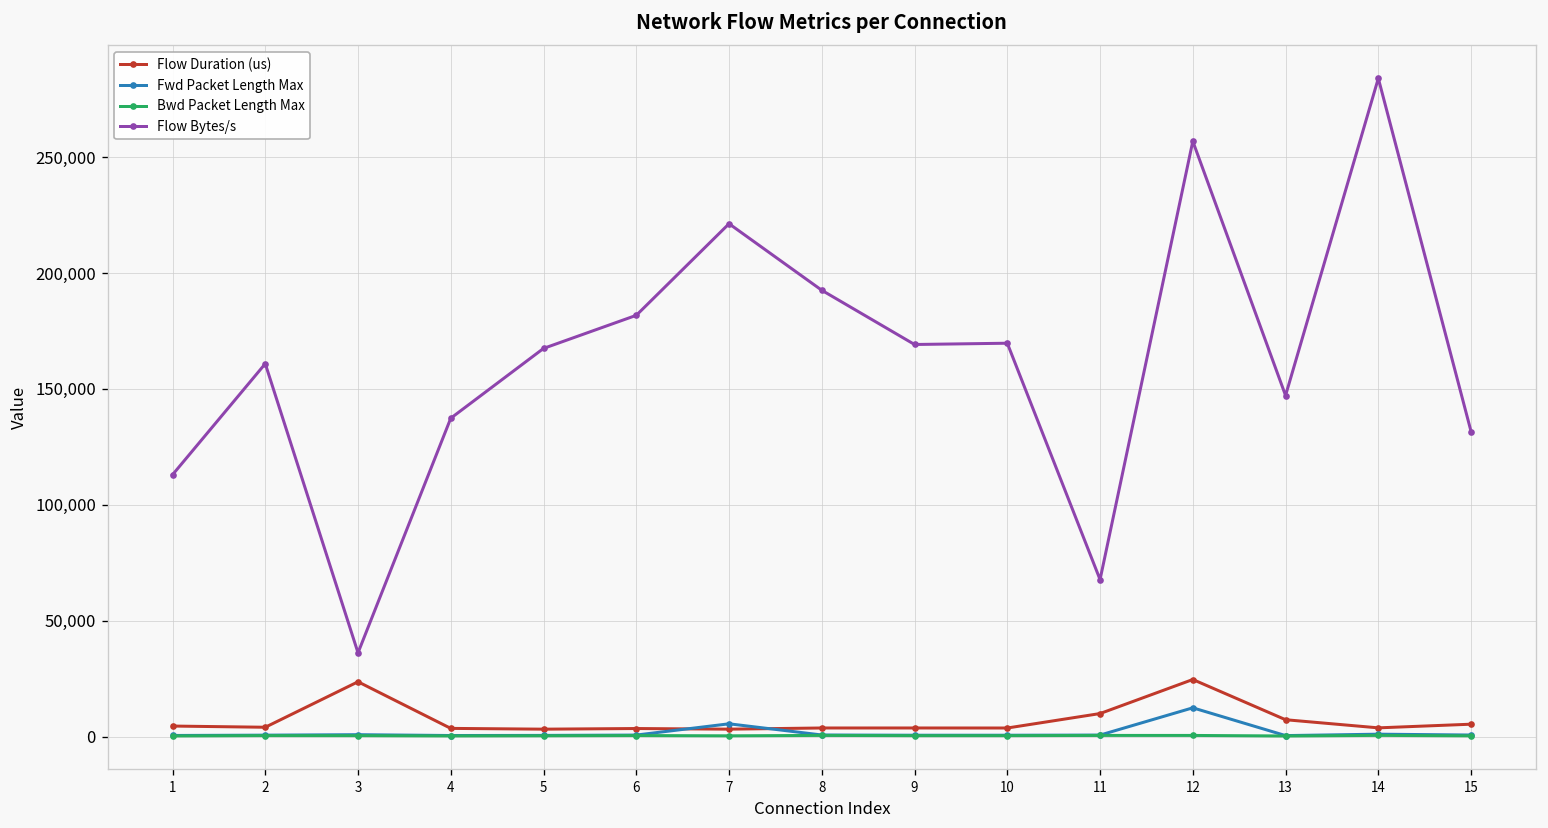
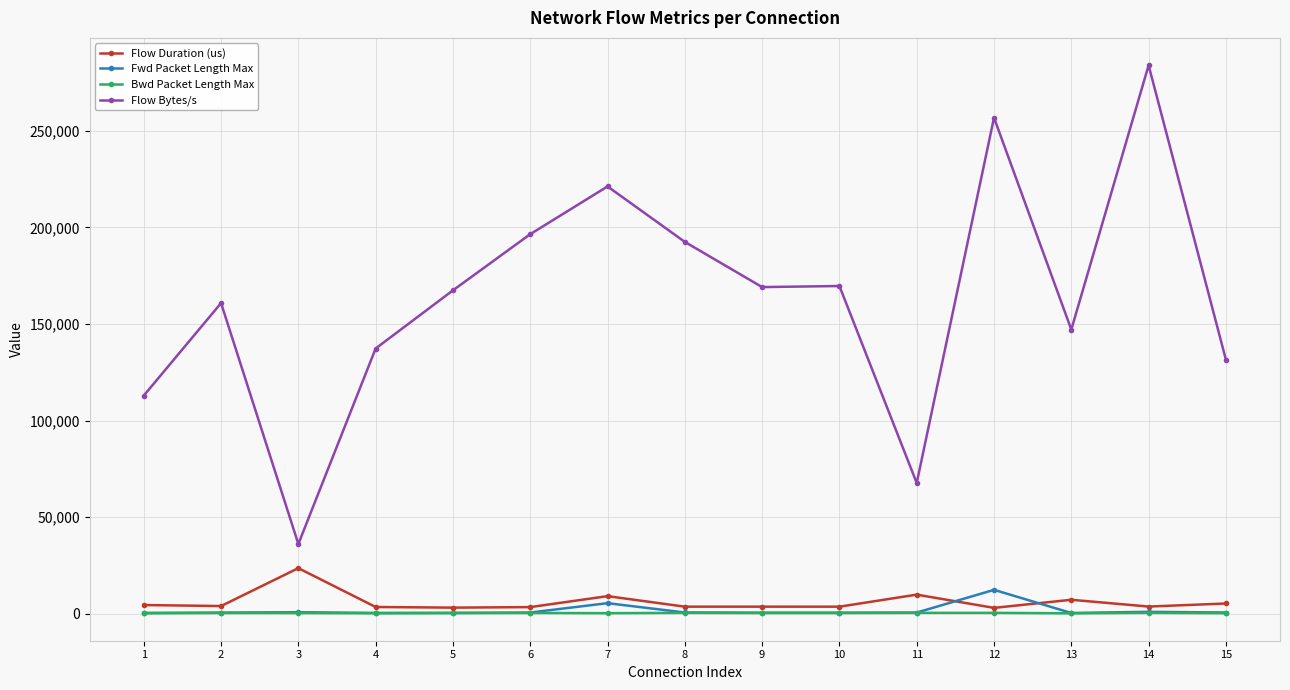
  {
    "Flow Duration (us)": {
      "1": "5,000",
      "2": "4,000",
      "3": "24,000",
      "4": "4,000",
      "5": "3,000",
      "6": "3,000",
-     "7": "3,000",
+     "7": "9,000",
      "8": "4,000",
      "9": "4,000",
      "10": "4,000",
      "11": "10,000",
-     "12": "25,000",
+     "12": "3,000",
      "13": "7,000",
      "14": "4,000",
      "15": "5,000"
    },
    "Fwd Packet Length Max": {
      "7": "6,000",
      "12": "12,000"
    },
    "Bwd Packet Length Max": {
      "7": "0",
      "12": "0"
    },
    "Flow Bytes/s": {
      "1": "113,000",
      "2": "161,000",
      "3": "36,000",
      "4": "137,000",
      "5": "167,000",
-     "6": "182,000",
+     "6": "197,000",
      "7": "221,000",
      "8": "193,000",
      "9": "169,000",
      "10": "170,000",
      "11": "68,000",
      "12": "257,000",
      "13": "147,000",
      "14": "284,000",
      "15": "132,000"
    }
  }
